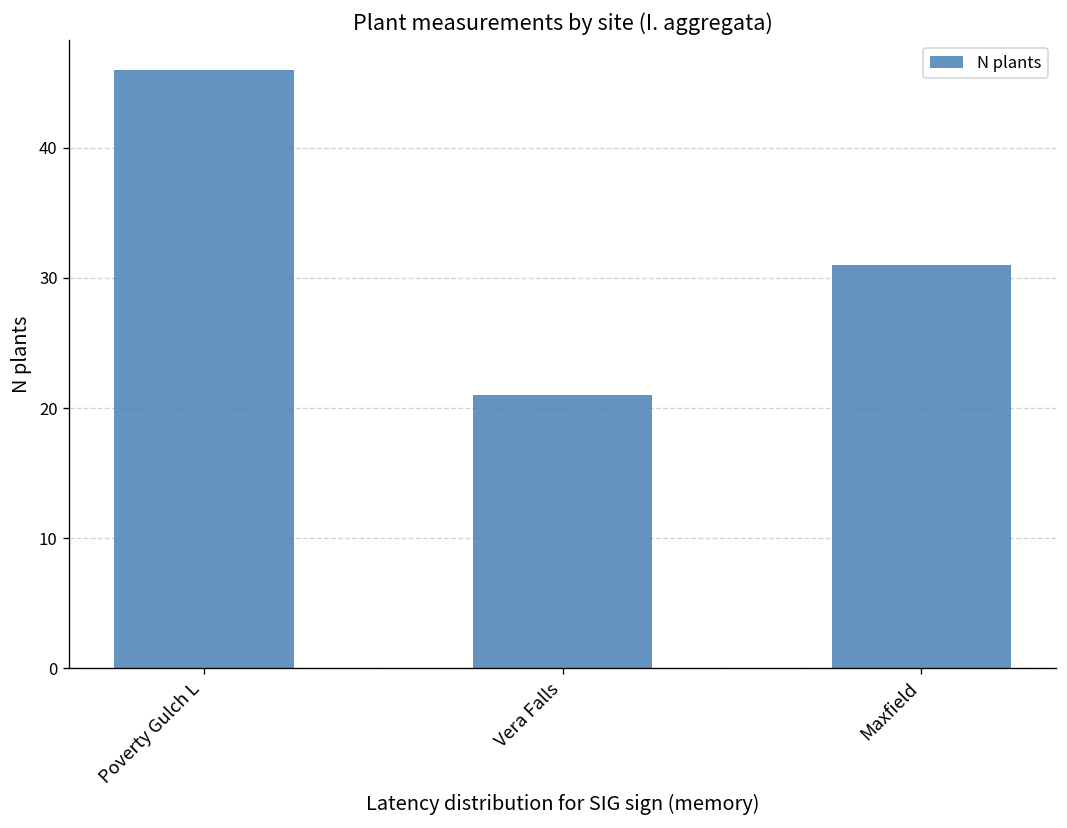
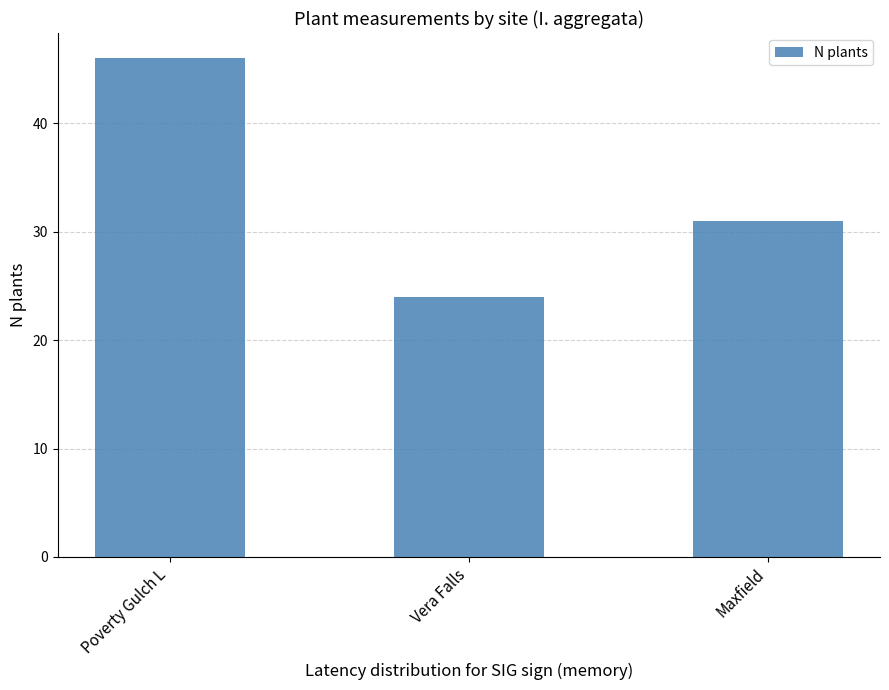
  {
    "Poverty Gulch L": 46,
-   "Vera Falls": 21,
+   "Vera Falls": 24,
    "Maxfield": 31
  }
